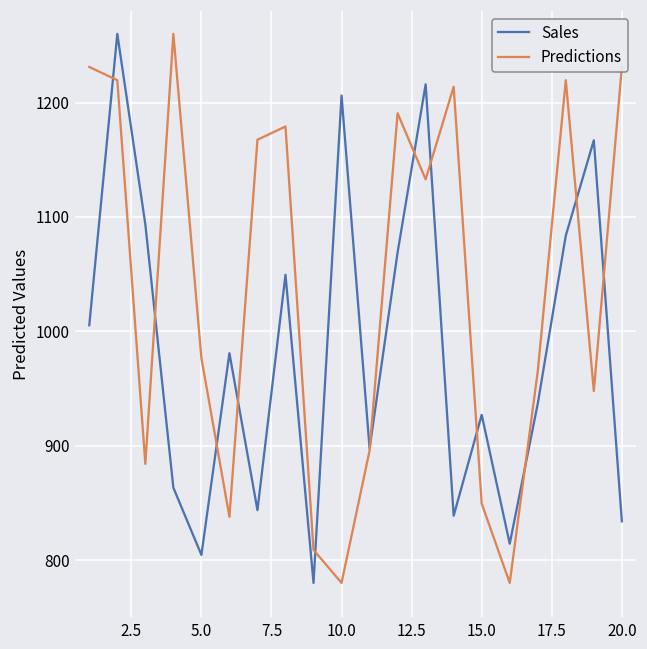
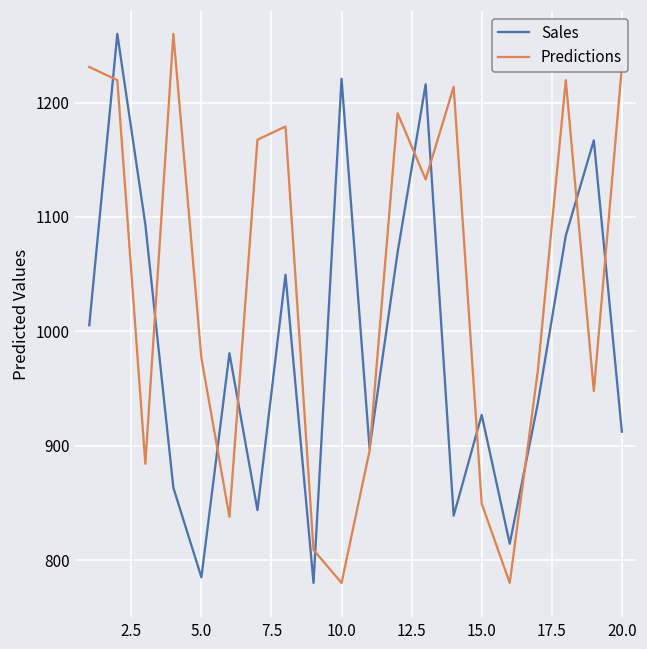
  {
    "Sales": {
-     "5.0": 804,
-     "10.0": 1206,
+     "5.0": 785,
+     "10.0": 1221,
      "15.0": 927,
-     "20.0": 834
+     "20.0": 912
    },
    "Predictions": {
      "5.0": 977,
      "10.0": 780,
      "15.0": 849
    }
  }
